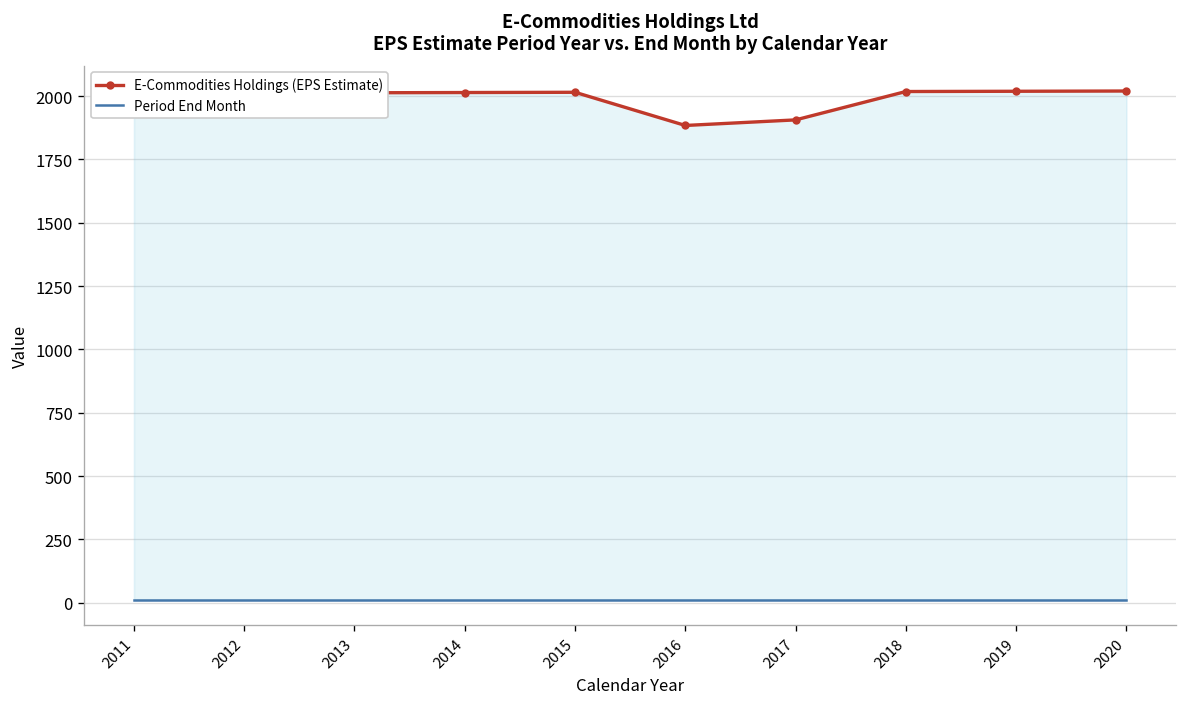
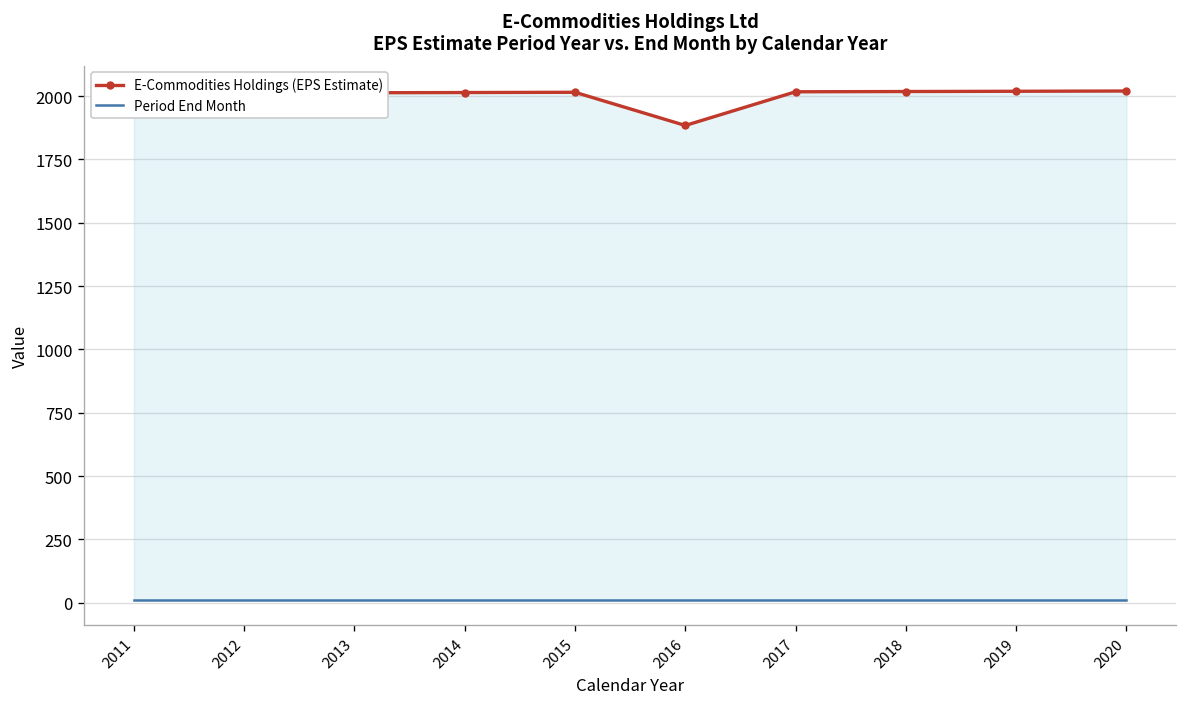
  {
    "E-Commodities Holdings (EPS Estimate)": {
      "2014": 2010,
      "2015": 2020,
      "2016": 1880,
-     "2017": 1910,
+     "2017": 2020,
      "2018": 2020,
      "2019": 2020,
      "2020": 2020
    },
    "Period End Month": {
      "2011": 10,
      "2012": 10,
      "2013": 10,
      "2014": 10,
      "2015": 10,
      "2016": 10,
      "2017": 10,
      "2018": 10,
      "2019": 10,
      "2020": 10
    }
  }
